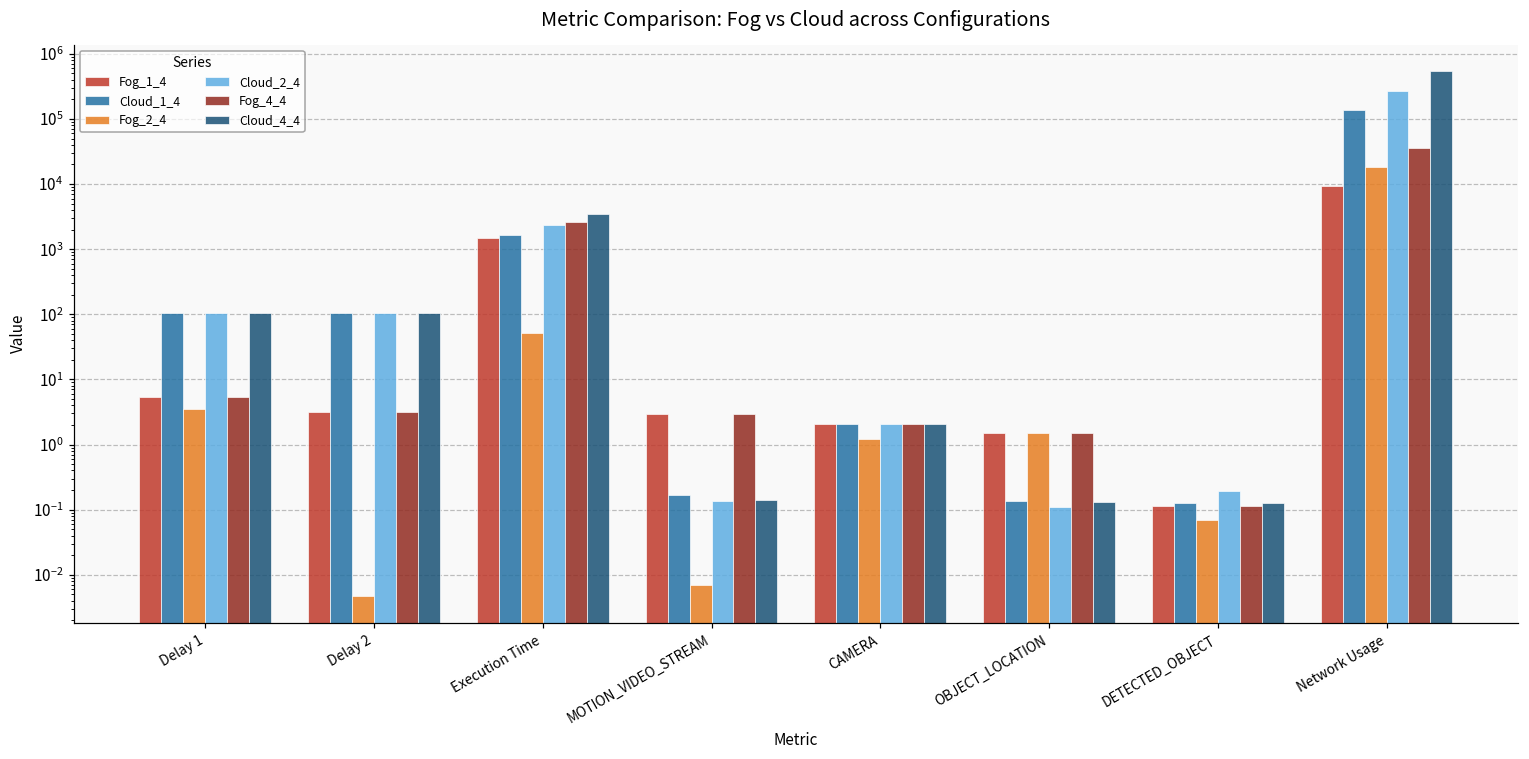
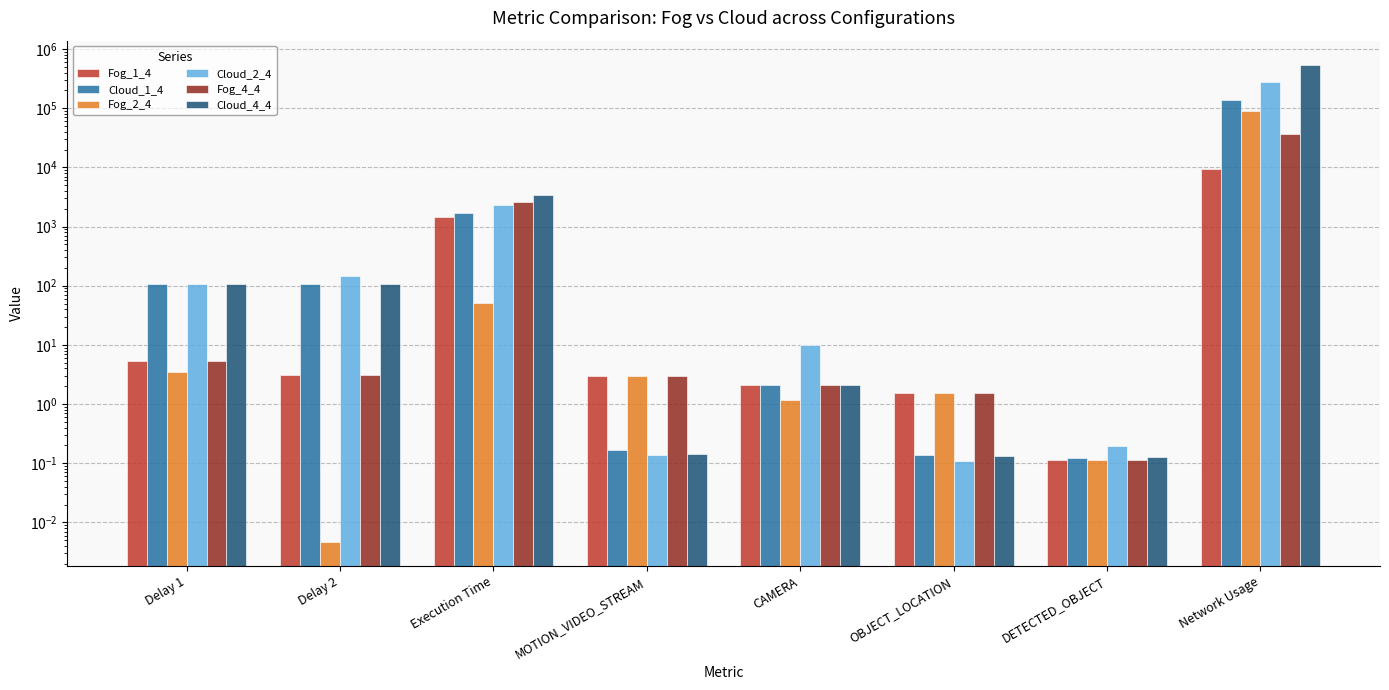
  {
    "Fog_2_4": {
      "Delay 1": 3,
      "Delay 2": 0.005,
      "Execution Time": 50,
-     "MOTION_VIDEO_STREAM": 0.007,
+     "MOTION_VIDEO_STREAM": 3,
      "CAMERA": 1.2,
      "OBJECT_LOCATION": 1.5,
-     "DETECTED_OBJECT": 0.07,
-     "Network Usage": 18000
+     "DETECTED_OBJECT": 0.11,
+     "Network Usage": 90000
    },
    "Cloud_2_4": {
      "Delay 1": 110,
-     "Delay 2": 110,
+     "Delay 2": 140,
      "Execution Time": 2400,
      "MOTION_VIDEO_STREAM": 0.14,
-     "CAMERA": 2.1,
+     "CAMERA": 10,
      "OBJECT_LOCATION": 0.11,
      "DETECTED_OBJECT": 0.2,
      "Network Usage": 300000
    }
  }
